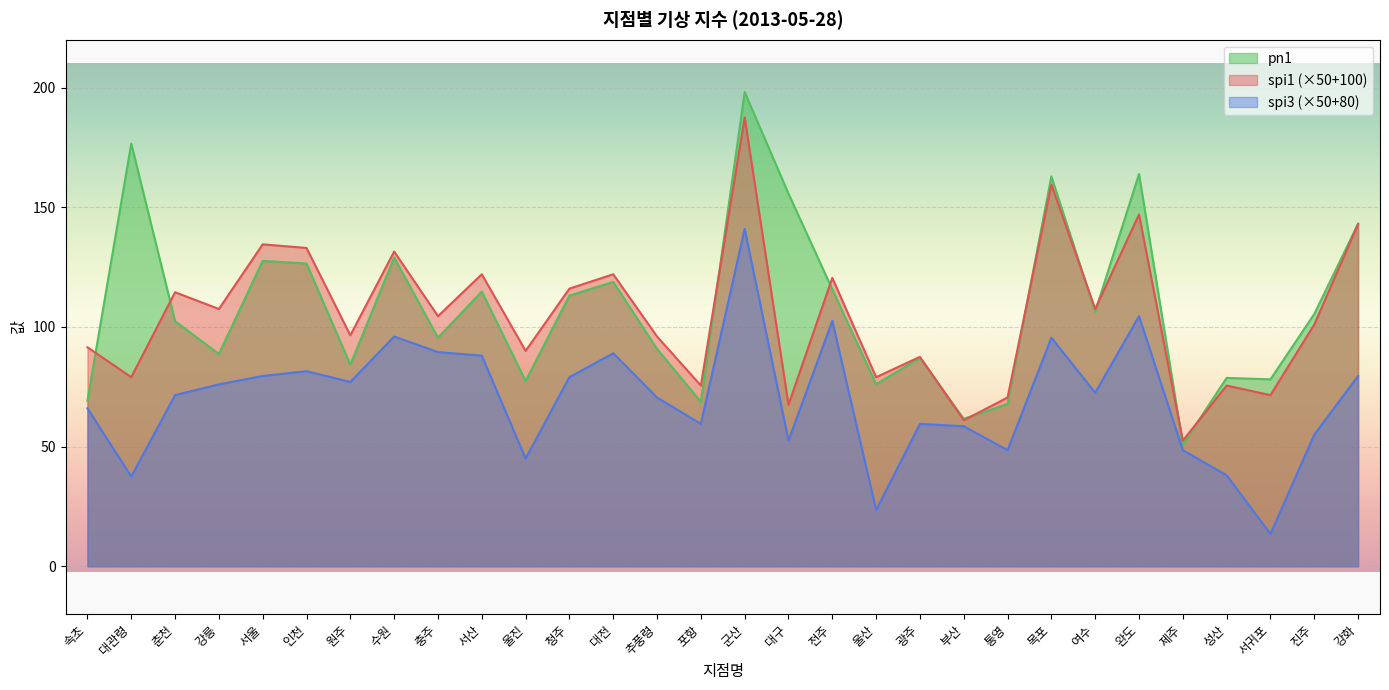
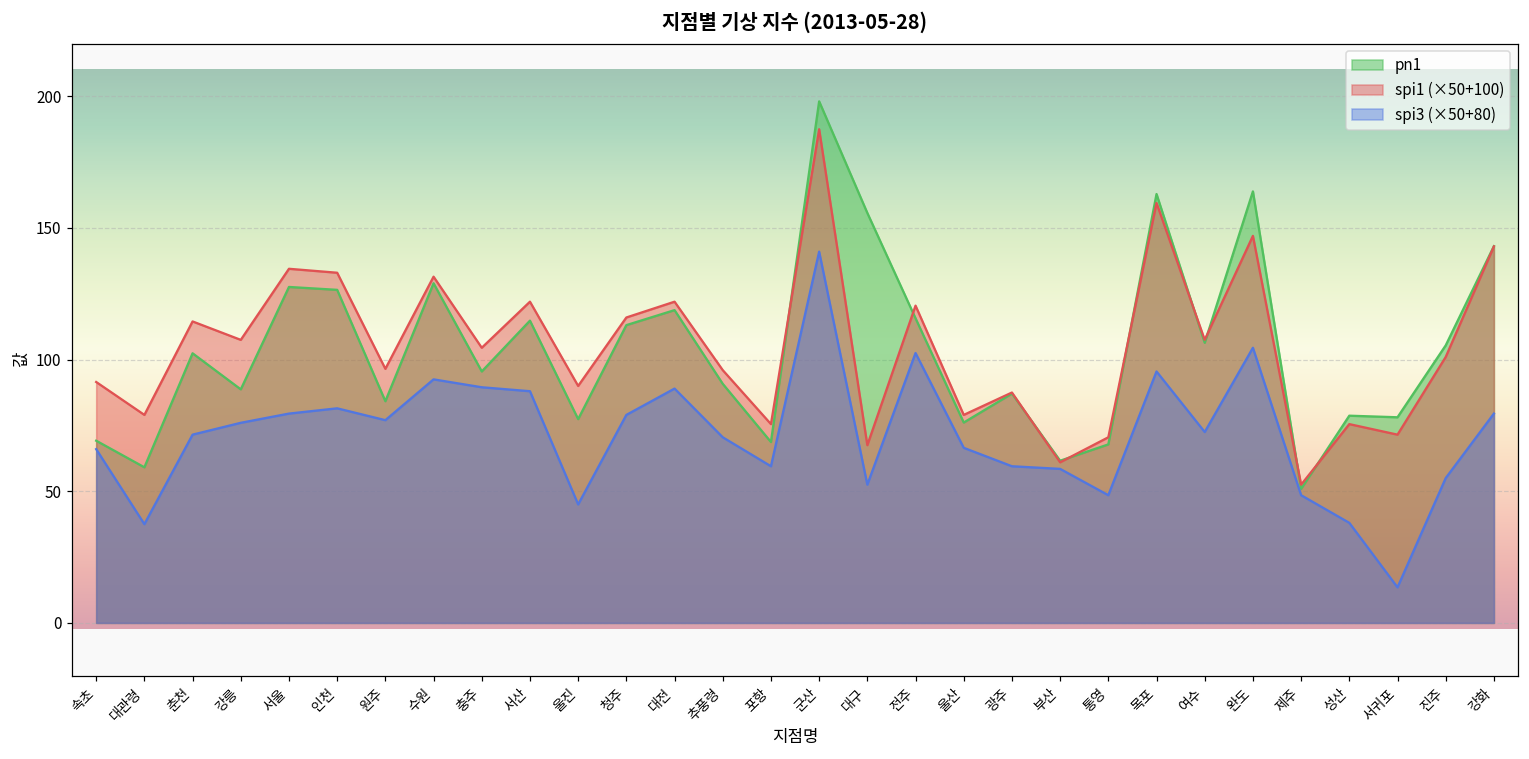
  {
    "pn1": {
      "속초": 69,
-     "대관령": 177,
+     "대관령": 59,
      "춘천": 102,
      "강릉": 89,
      "서울": 128,
      "인천": 127,
      "원주": 84,
      "수원": 129,
      "충주": 96,
      "서산": 115,
      "울진": 77,
      "청주": 113,
      "대전": 119,
      "추풍령": 91,
      "포항": 69,
      "군산": 198,
      "대구": 156,
      "전주": 116,
      "울산": 76,
      "통영": 68,
      "목포": 163,
      "여수": 106,
      "완도": 164,
      "제주": 51,
      "성산": 79,
      "서귀포": 78,
      "진주": 105
    },
    "spi1 (×50+100)": {
      "속초": 92,
      "대관령": 79,
      "춘천": 115,
      "강릉": 108,
      "서울": 135,
      "인천": 133,
      "원주": 97,
      "수원": 132,
      "충주": 105,
      "서산": 122,
      "울진": 90,
      "청주": 116,
      "대전": 122,
      "추풍령": 96,
      "포항": 76,
      "군산": 188,
      "대구": 68,
      "전주": 121,
      "울산": 79,
      "통영": 71,
      "목포": 160,
      "여수": 108,
      "완도": 147,
      "제주": 53,
      "성산": 76,
      "서귀포": 72,
      "진주": 101
    },
    "spi3 (×50+80)": {
      "속초": 66,
      "대관령": 38,
      "춘천": 72,
      "강릉": 76,
      "서울": 80,
      "인천": 82,
      "원주": 77,
-     "수원": 96,
+     "수원": 93,
      "충주": 90,
      "서산": 88,
      "울진": 45,
      "청주": 79,
      "대전": 89,
      "추풍령": 71,
      "포항": 60,
      "군산": 141,
      "대구": 53,
      "전주": 103,
-     "울산": 24,
+     "울산": 67,
      "광주": 60,
      "부산": 59,
      "통영": 49,
      "목포": 96,
      "여수": 73,
      "완도": 105,
      "제주": 49,
      "성산": 38,
      "서귀포": 14,
      "진주": 55,
      "강화": 80
    }
  }
